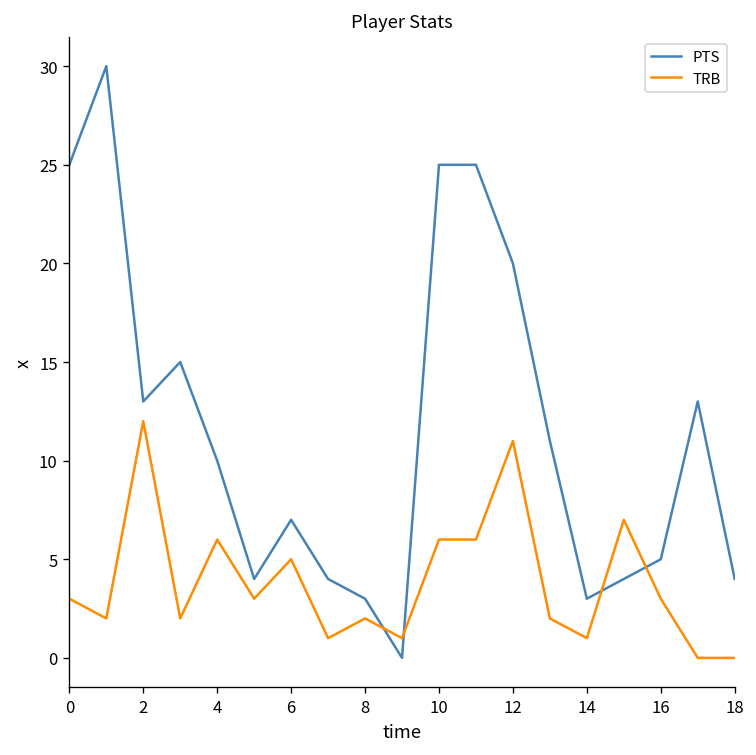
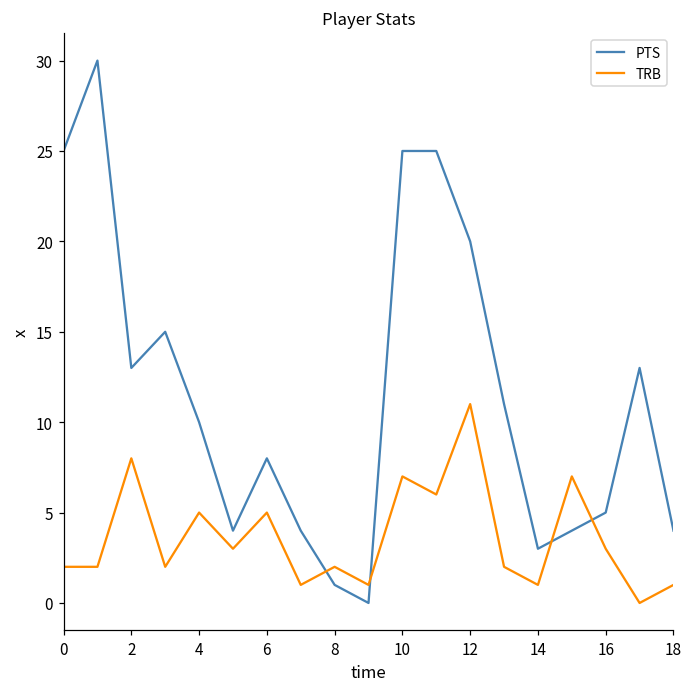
  {
    "PTS": {
      "0": 25,
      "2": 13,
      "4": 10,
-     "6": 7,
-     "8": 3,
+     "6": 8,
+     "8": 1,
      "10": 25,
      "12": 20,
      "14": 3,
      "16": 5,
      "18": 4
    },
    "TRB": {
-     "0": 3,
-     "2": 12,
-     "4": 6,
+     "0": 2,
+     "2": 8,
+     "4": 5,
      "6": 5,
      "8": 2,
-     "10": 6,
+     "10": 7,
      "12": 11,
      "14": 1,
      "16": 3,
-     "18": 0
+     "18": 1
    }
  }
